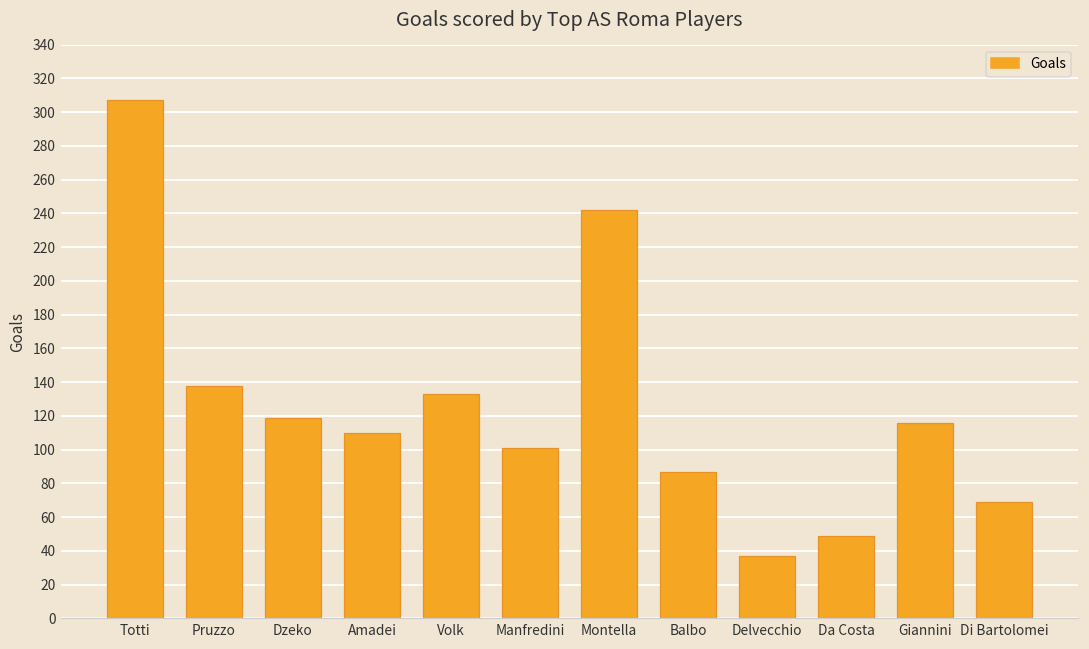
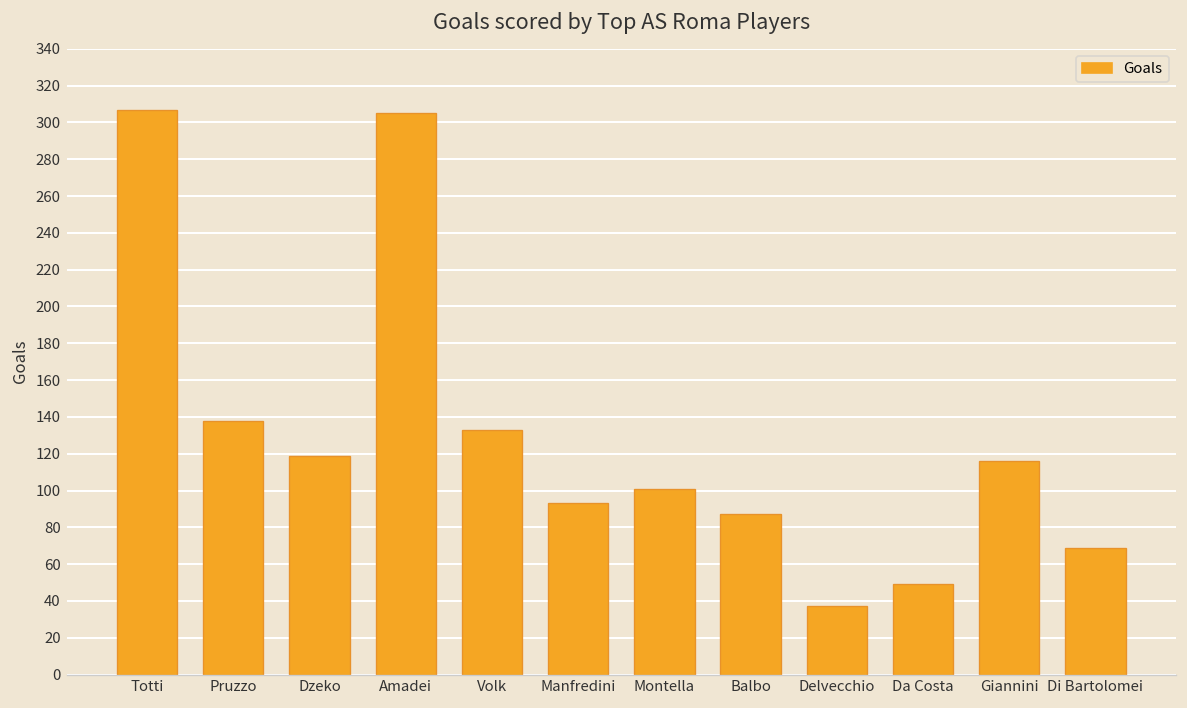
  {
    "Totti": 307,
    "Pruzzo": 138,
    "Dzeko": 119,
-   "Amadei": 110,
+   "Amadei": 305,
    "Volk": 133,
-   "Manfredini": 101,
-   "Montella": 242,
+   "Manfredini": 93,
+   "Montella": 101,
    "Balbo": 87,
    "Delvecchio": 37,
    "Da Costa": 49,
    "Giannini": 116,
    "Di Bartolomei": 69
  }
